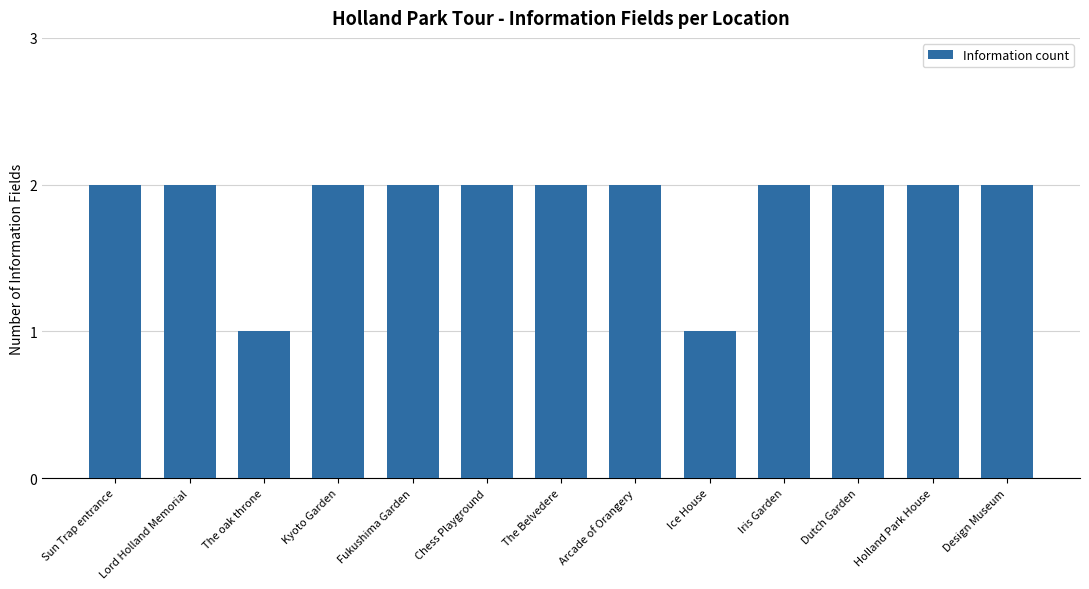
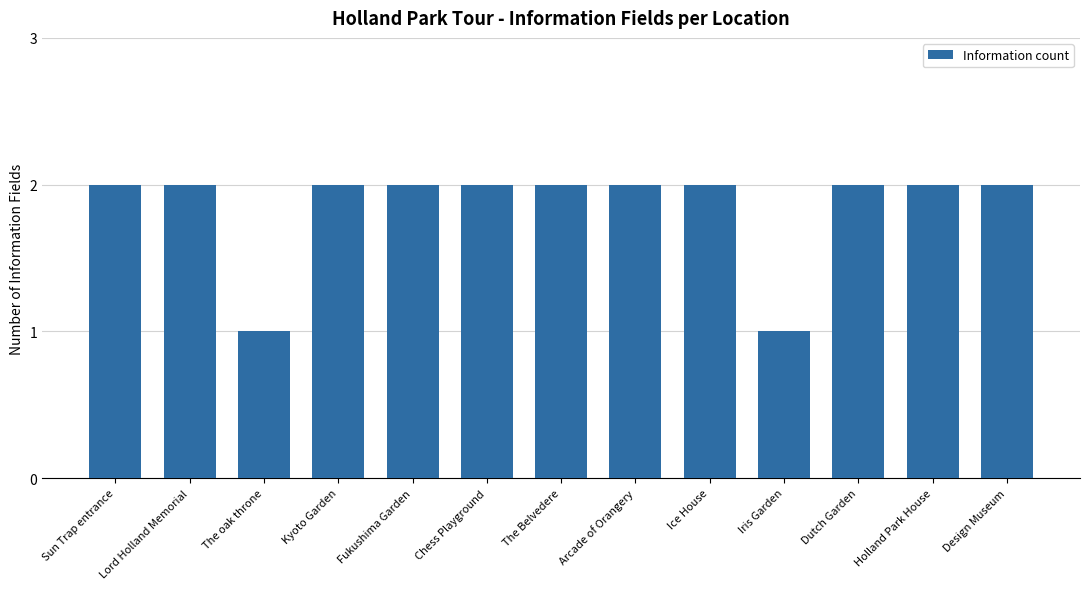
  {
    "Sun Trap entrance": 2,
    "Lord Holland Memorial": 2,
    "The oak throne": 1,
    "Kyoto Garden": 2,
    "Fukushima Garden": 2,
    "Chess Playground": 2,
    "The Belvedere": 2,
    "Arcade of Orangery": 2,
-   "Ice House": 1,
-   "Iris Garden": 2,
+   "Ice House": 2,
+   "Iris Garden": 1,
    "Dutch Garden": 2,
    "Holland Park House": 2,
    "Design Museum": 2
  }
